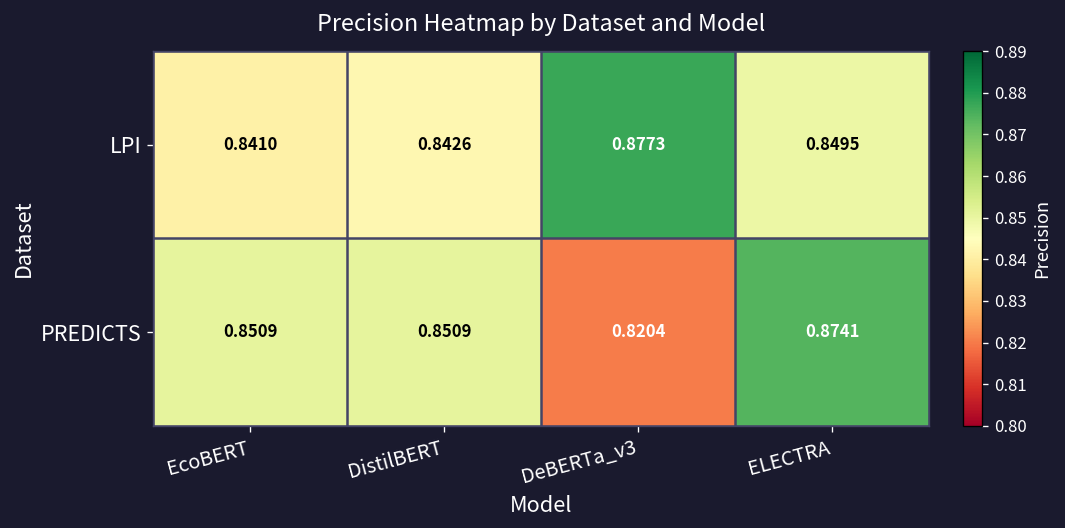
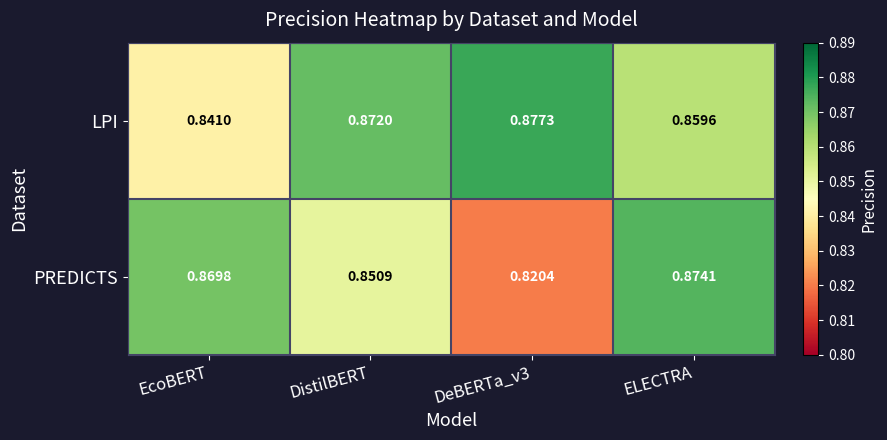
  {
    "LPI": {
      "EcoBERT": 0.8410,
-     "DistilBERT": 0.8426,
+     "DistilBERT": 0.8720,
      "DeBERTa_v3": 0.8773,
-     "ELECTRA": 0.8495
+     "ELECTRA": 0.8596
    },
    "PREDICTS": {
-     "EcoBERT": 0.8509,
+     "EcoBERT": 0.8698,
      "DistilBERT": 0.8509,
      "DeBERTa_v3": 0.8204,
      "ELECTRA": 0.8741
    }
  }
